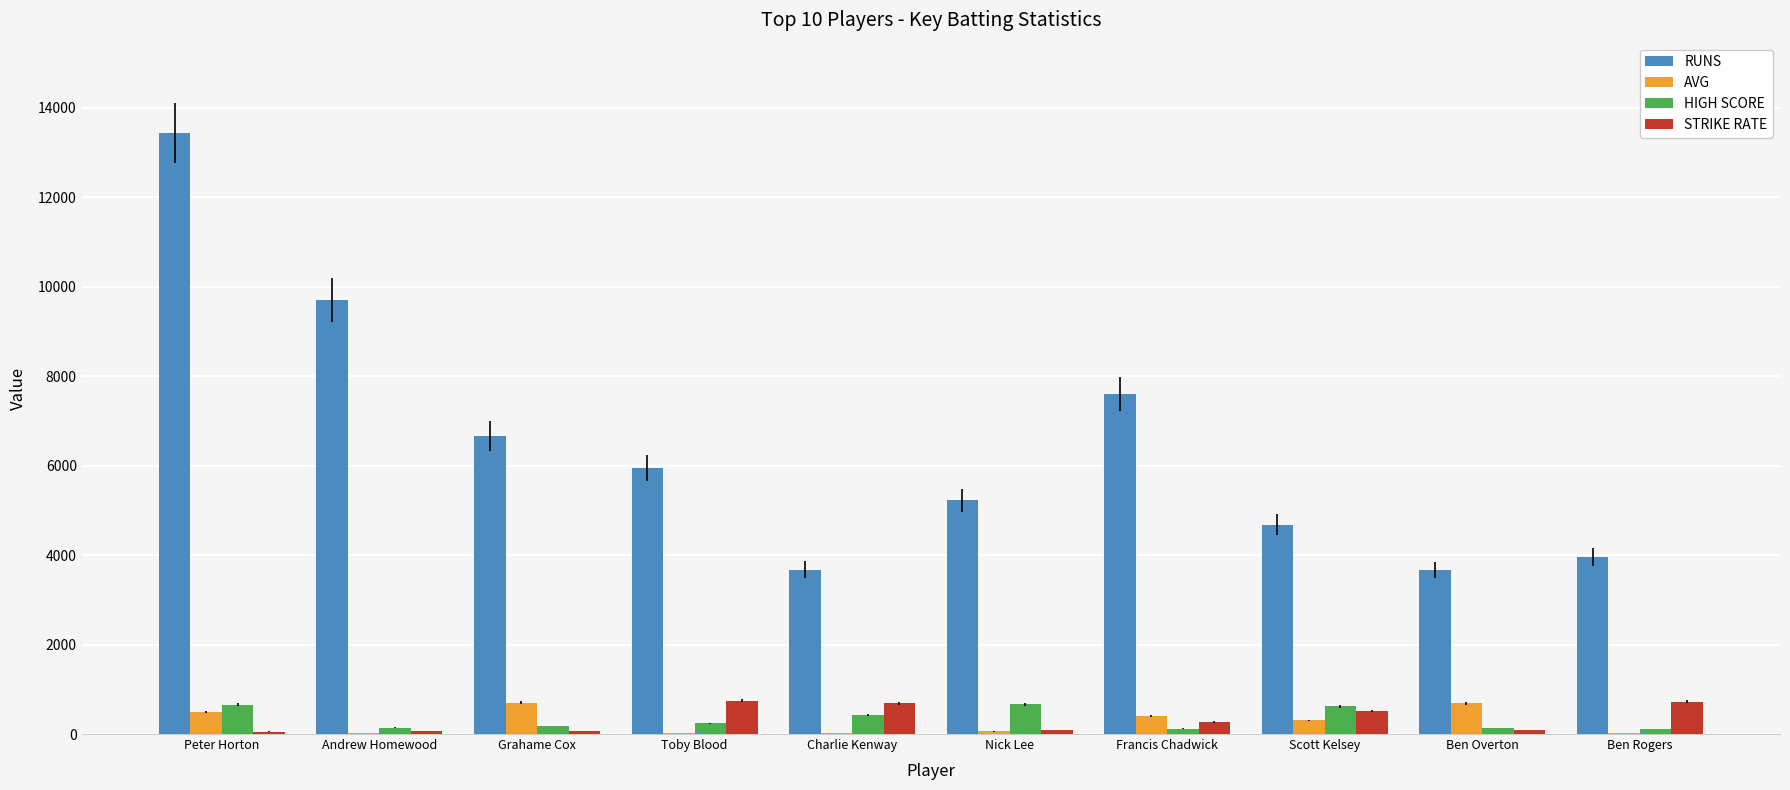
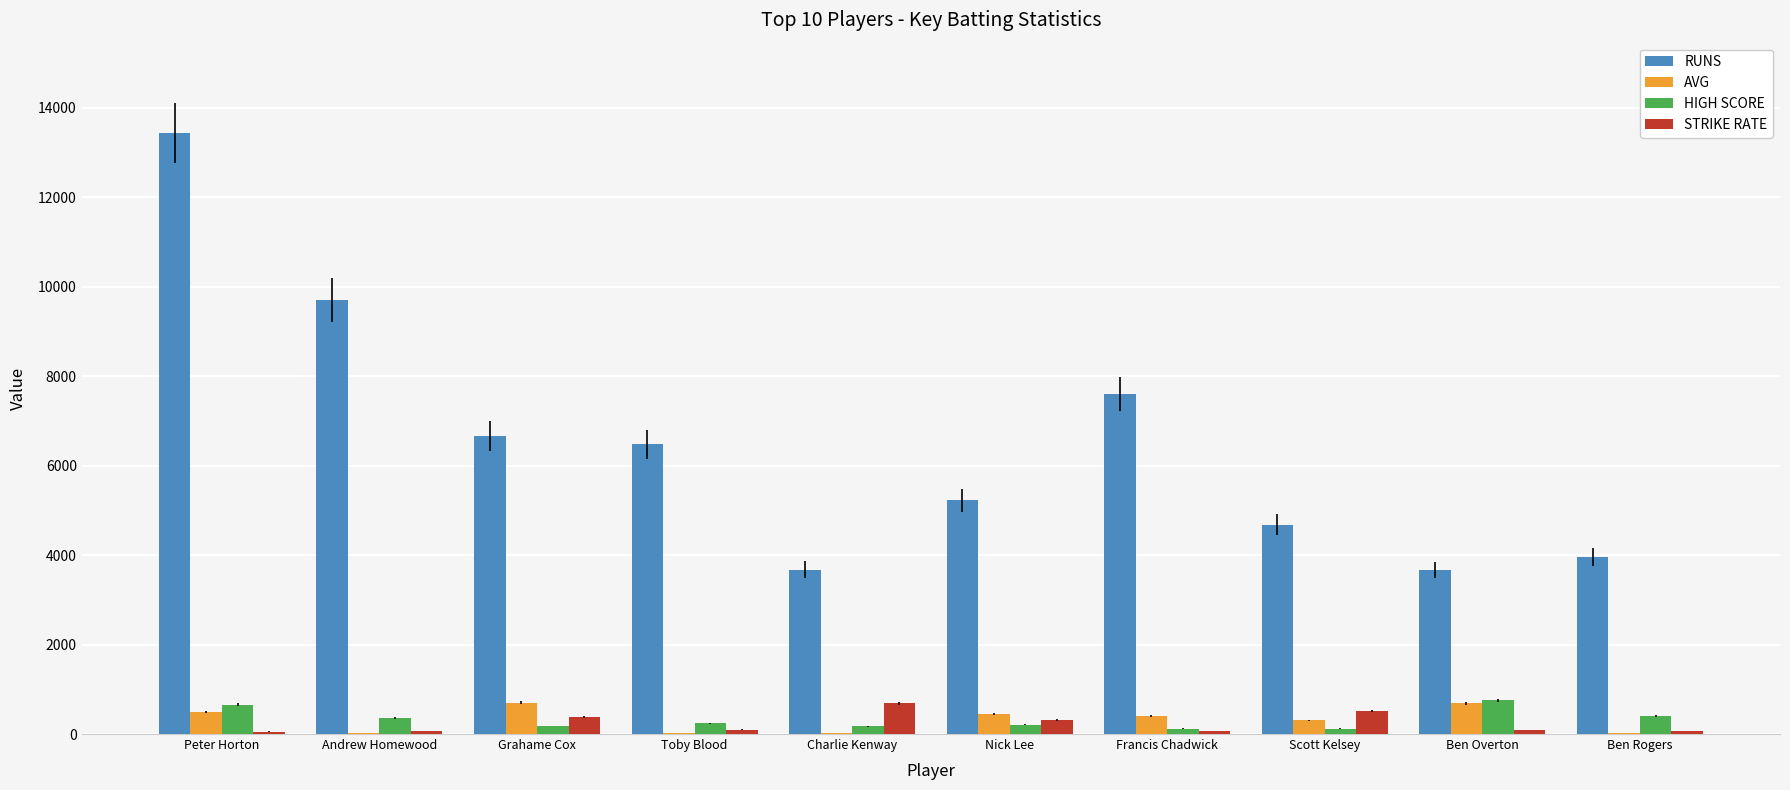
  {
    "RUNS": {
      "Peter Horton": 13400,
      "Andrew Homewood": 9700,
      "Grahame Cox": 6700,
-     "Toby Blood": 5900,
+     "Toby Blood": 6500,
      "Charlie Kenway": 3700,
      "Nick Lee": 5200,
      "Francis Chadwick": 7600,
      "Scott Kelsey": 4700,
      "Ben Overton": 3700,
      "Ben Rogers": 4000
    },
    "AVG": {
      "Peter Horton": 500,
      "Grahame Cox": 700,
-     "Nick Lee": 100,
+     "Nick Lee": 400,
      "Francis Chadwick": 400,
      "Scott Kelsey": 300,
      "Ben Overton": 700
    },
    "HIGH SCORE": {
      "Peter Horton": 700,
-     "Andrew Homewood": 100,
+     "Andrew Homewood": 400,
      "Grahame Cox": 200,
      "Toby Blood": 200,
-     "Charlie Kenway": 400,
-     "Nick Lee": 700,
+     "Charlie Kenway": 200,
+     "Nick Lee": 200,
      "Francis Chadwick": 100,
-     "Scott Kelsey": 600,
-     "Ben Overton": 100,
-     "Ben Rogers": 100
+     "Scott Kelsey": 100,
+     "Ben Overton": 800,
+     "Ben Rogers": 400
    },
    "STRIKE RATE": {
      "Peter Horton": 100,
      "Andrew Homewood": 100,
-     "Grahame Cox": 100,
-     "Toby Blood": 700,
+     "Grahame Cox": 400,
+     "Toby Blood": 100,
      "Charlie Kenway": 700,
-     "Nick Lee": 100,
-     "Francis Chadwick": 300,
+     "Nick Lee": 300,
+     "Francis Chadwick": 100,
      "Scott Kelsey": 500,
      "Ben Overton": 100,
-     "Ben Rogers": 700
+     "Ben Rogers": 100
    }
  }
